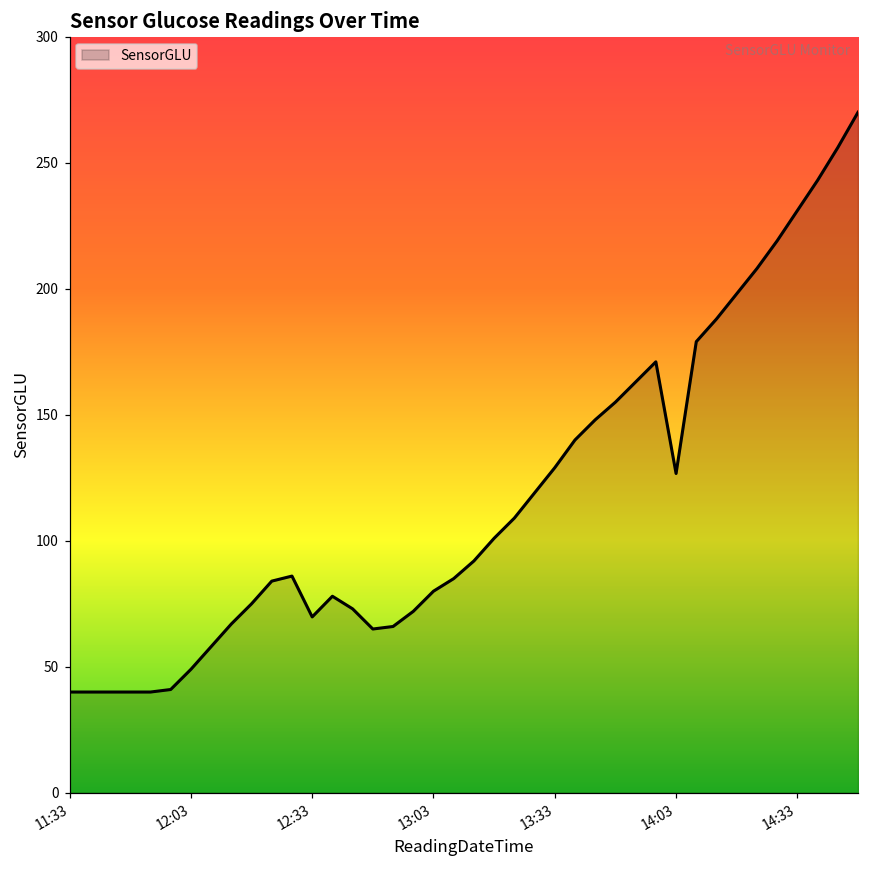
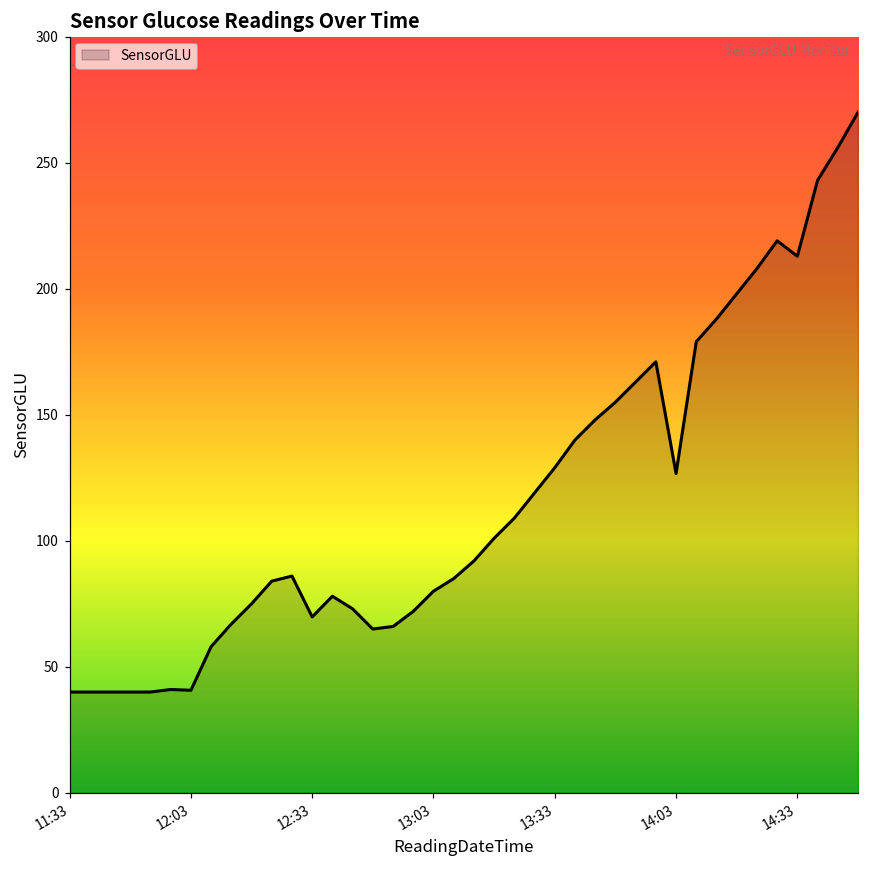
  {
    "11:33": 40,
-   "12:03": 49,
+   "12:03": 41,
    "12:33": 70,
    "13:03": 80,
    "13:33": 129,
    "14:03": 127,
-   "14:33": 231
+   "14:33": 213
  }
